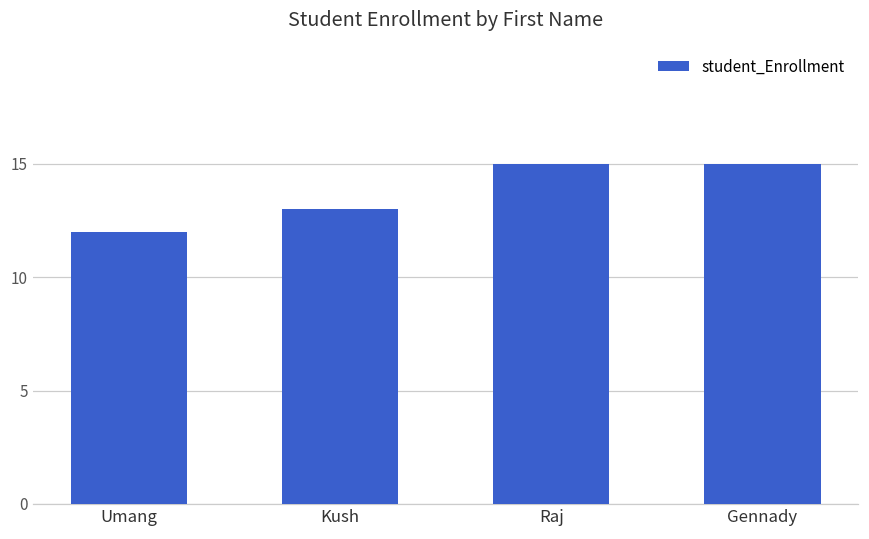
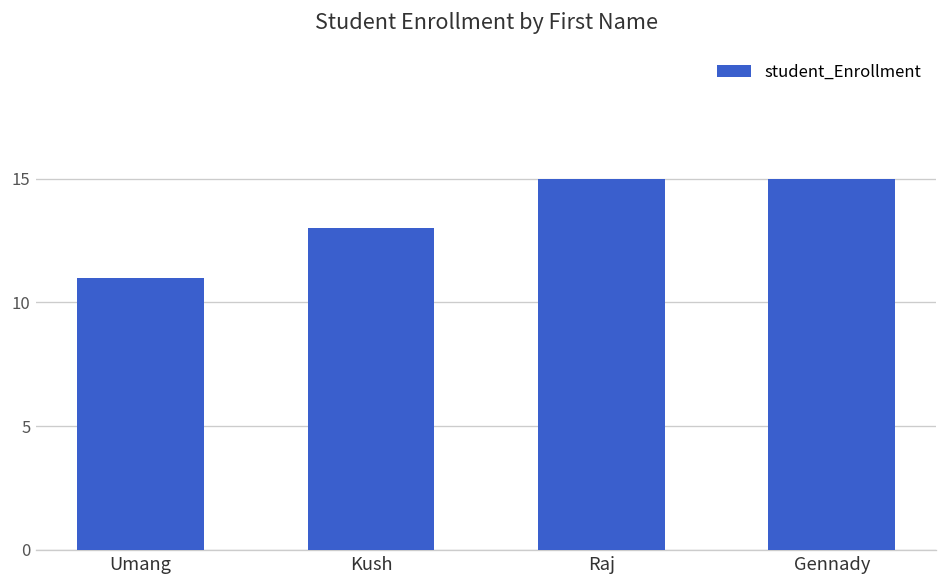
  {
-   "Umang": 12,
+   "Umang": 11,
    "Kush": 13,
    "Raj": 15,
    "Gennady": 15
  }
